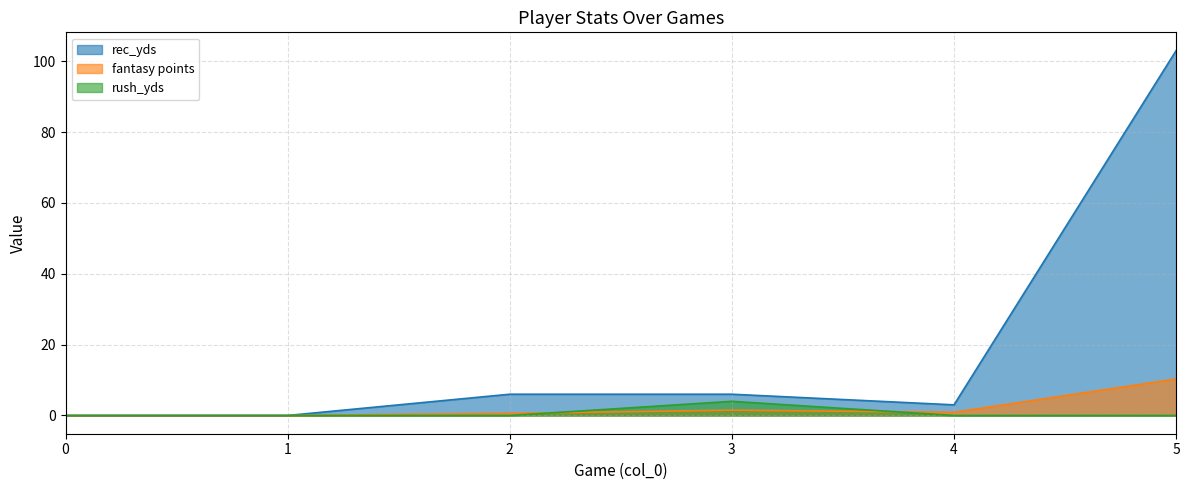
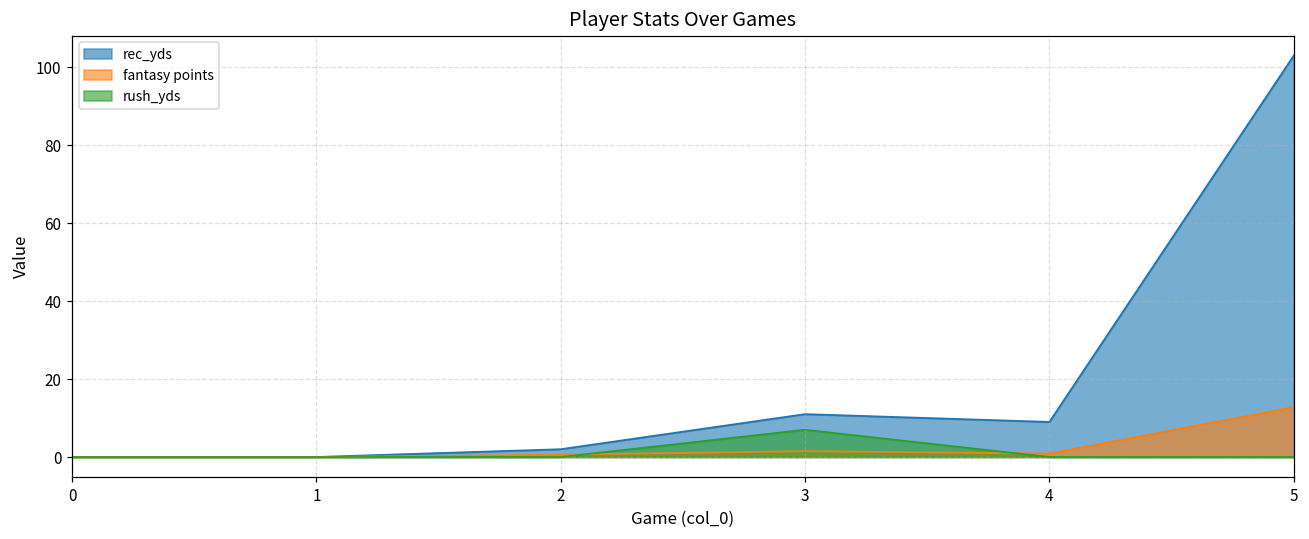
  {
    "rec_yds": {
-     "2": 6,
-     "3": 6,
-     "4": 3,
+     "2": 2,
+     "3": 11,
+     "4": 9,
      "5": 103
    },
    "fantasy points": {
      "3": 2,
      "4": 1,
-     "5": 10
+     "5": 13
    },
    "rush_yds": {
-     "3": 4,
+     "3": 7,
      "4": 0,
      "5": 0
    }
  }
